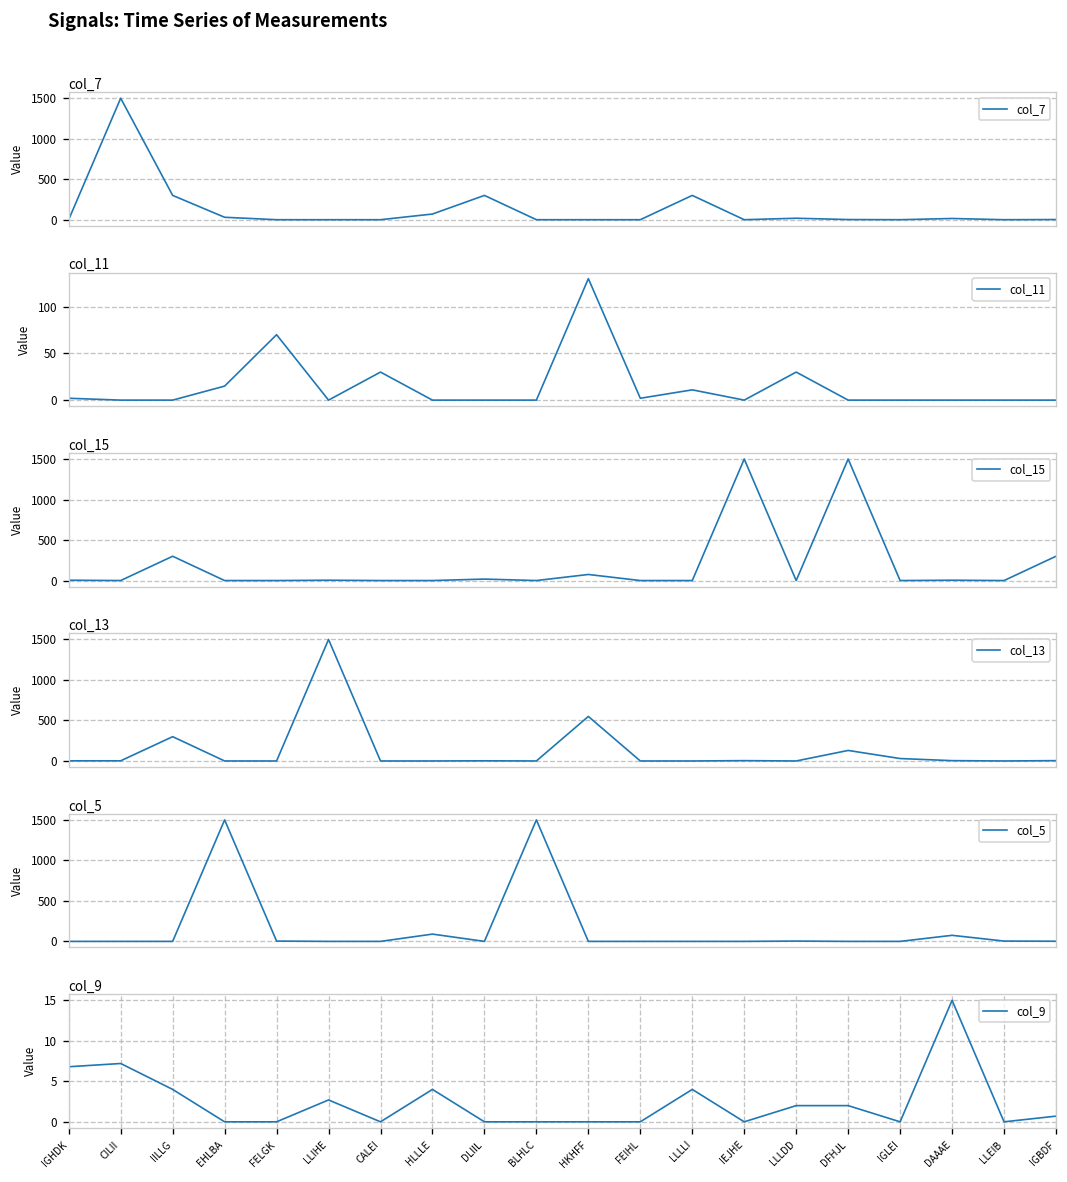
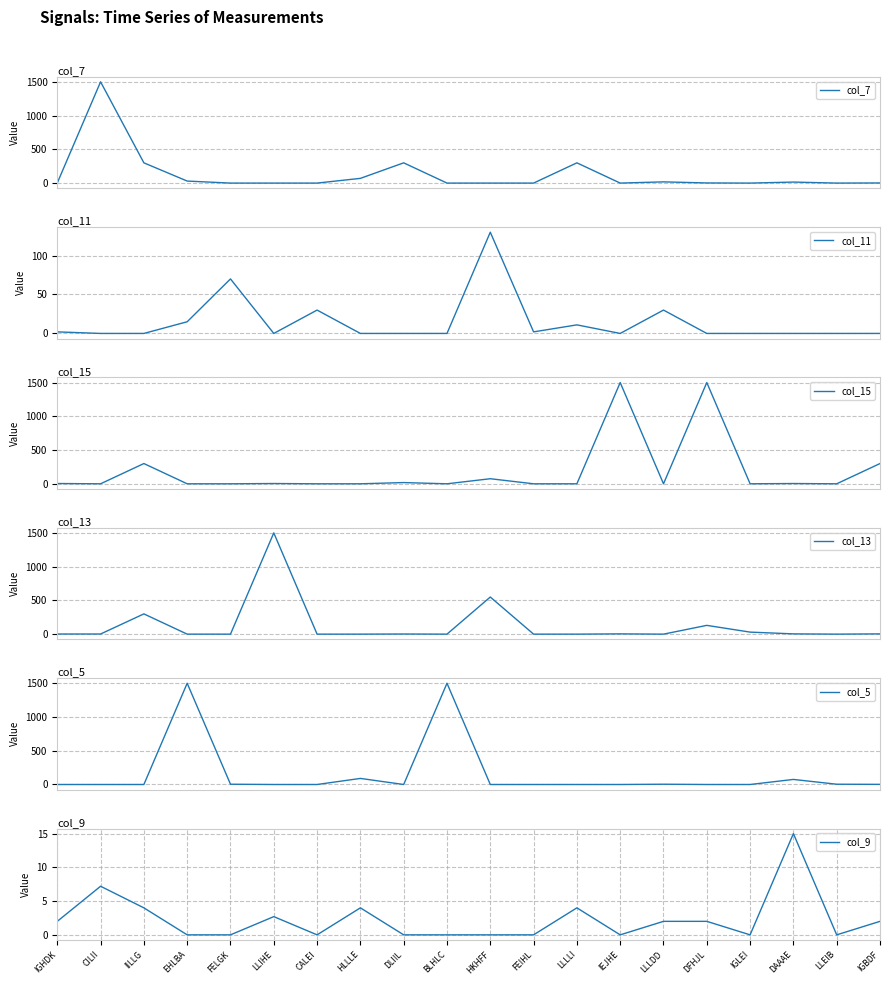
  {
    "col_9": {
-     "IGHDK": 7,
+     "IGHDK": 2,
      "CILII": 7,
      "IILLG": 4,
      "EHLBA": 0,
      "FELGK": 0,
      "LLIHE": 3,
      "CALEI": 0,
      "HLLLE": 4,
      "DLIIL": 0,
      "BLHLC": 0,
      "HKHFF": 0,
      "FEIHL": 0,
      "LLLLI": 4,
      "IEJHE": 0,
      "LLLDD": 2,
      "DFHJL": 2,
      "IGLEI": 0,
      "DAAAE": 15,
      "LLEIB": 0,
-     "IGBDF": 1
+     "IGBDF": 2
    }
  }
